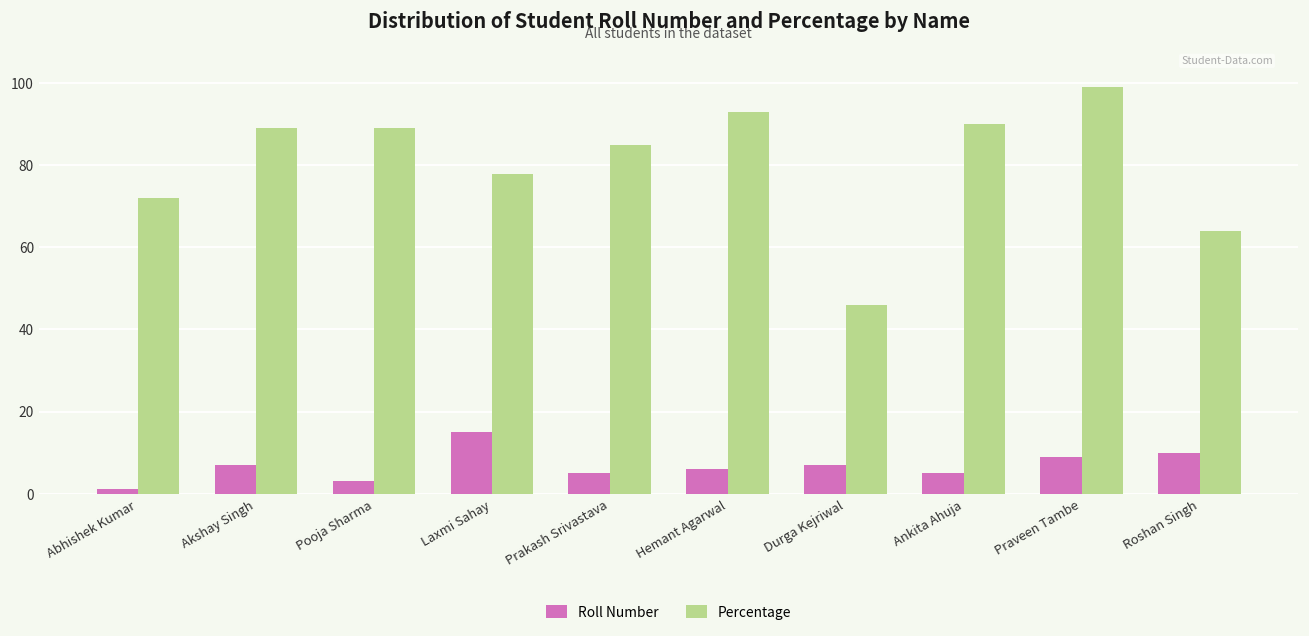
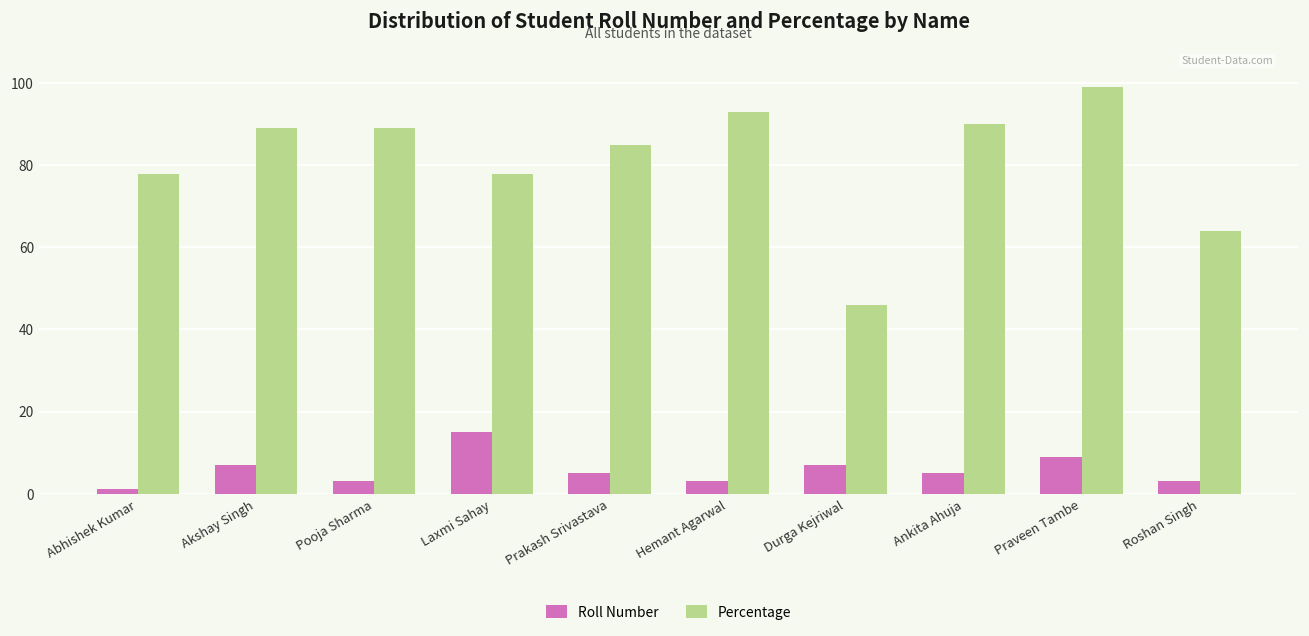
  {
    "Roll Number": {
      "Abhishek Kumar": 1,
      "Akshay Singh": 7,
      "Pooja Sharma": 3,
      "Laxmi Sahay": 15,
      "Prakash Srivastava": 5,
-     "Hemant Agarwal": 6,
+     "Hemant Agarwal": 3,
      "Durga Kejriwal": 7,
      "Ankita Ahuja": 5,
      "Praveen Tambe": 9,
-     "Roshan Singh": 10
+     "Roshan Singh": 3
    },
    "Percentage": {
-     "Abhishek Kumar": 72,
+     "Abhishek Kumar": 78,
      "Akshay Singh": 89,
      "Pooja Sharma": 89,
      "Laxmi Sahay": 78,
      "Prakash Srivastava": 85,
      "Hemant Agarwal": 93,
      "Durga Kejriwal": 46,
      "Ankita Ahuja": 90,
      "Praveen Tambe": 99,
      "Roshan Singh": 64
    }
  }
